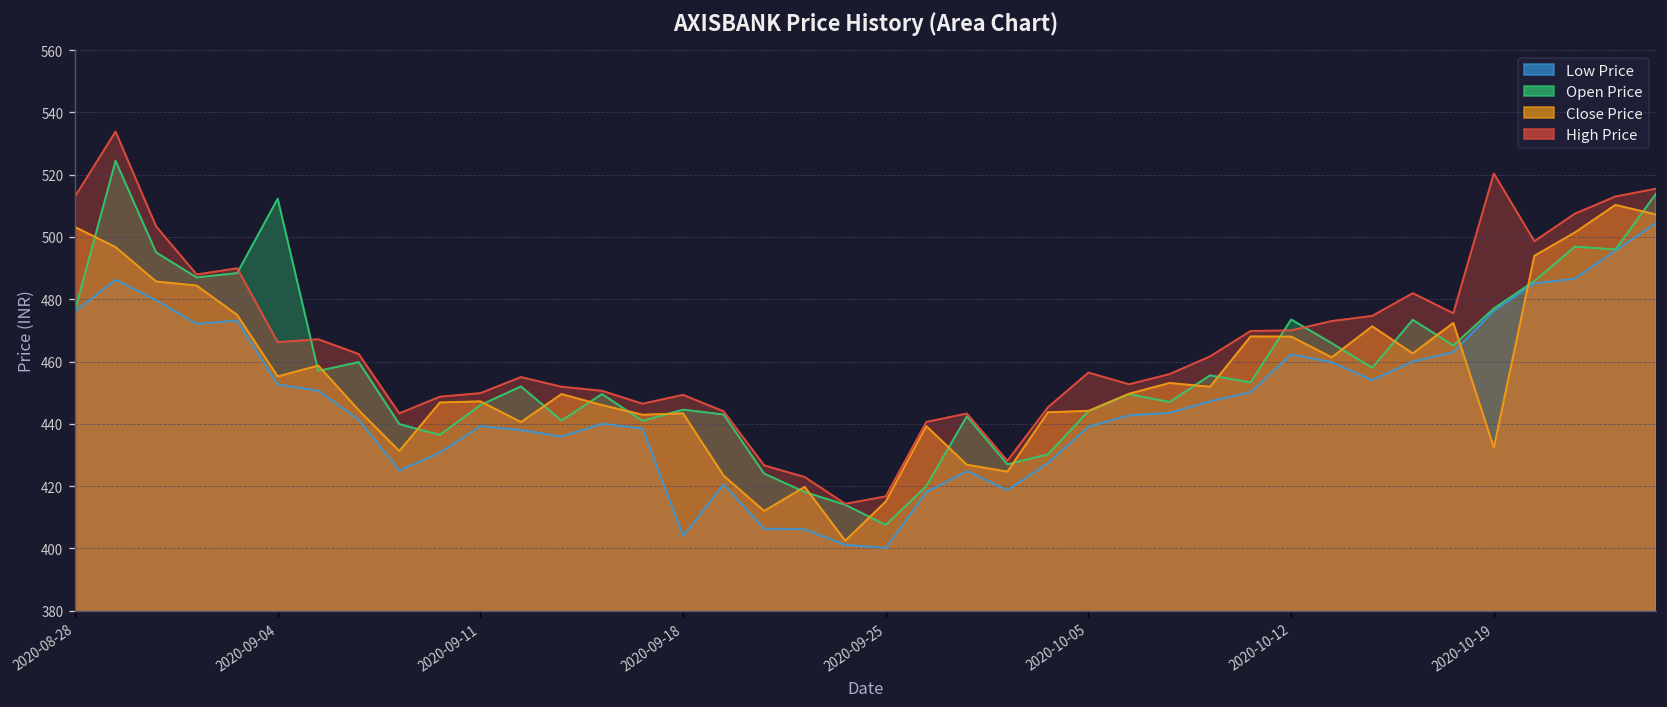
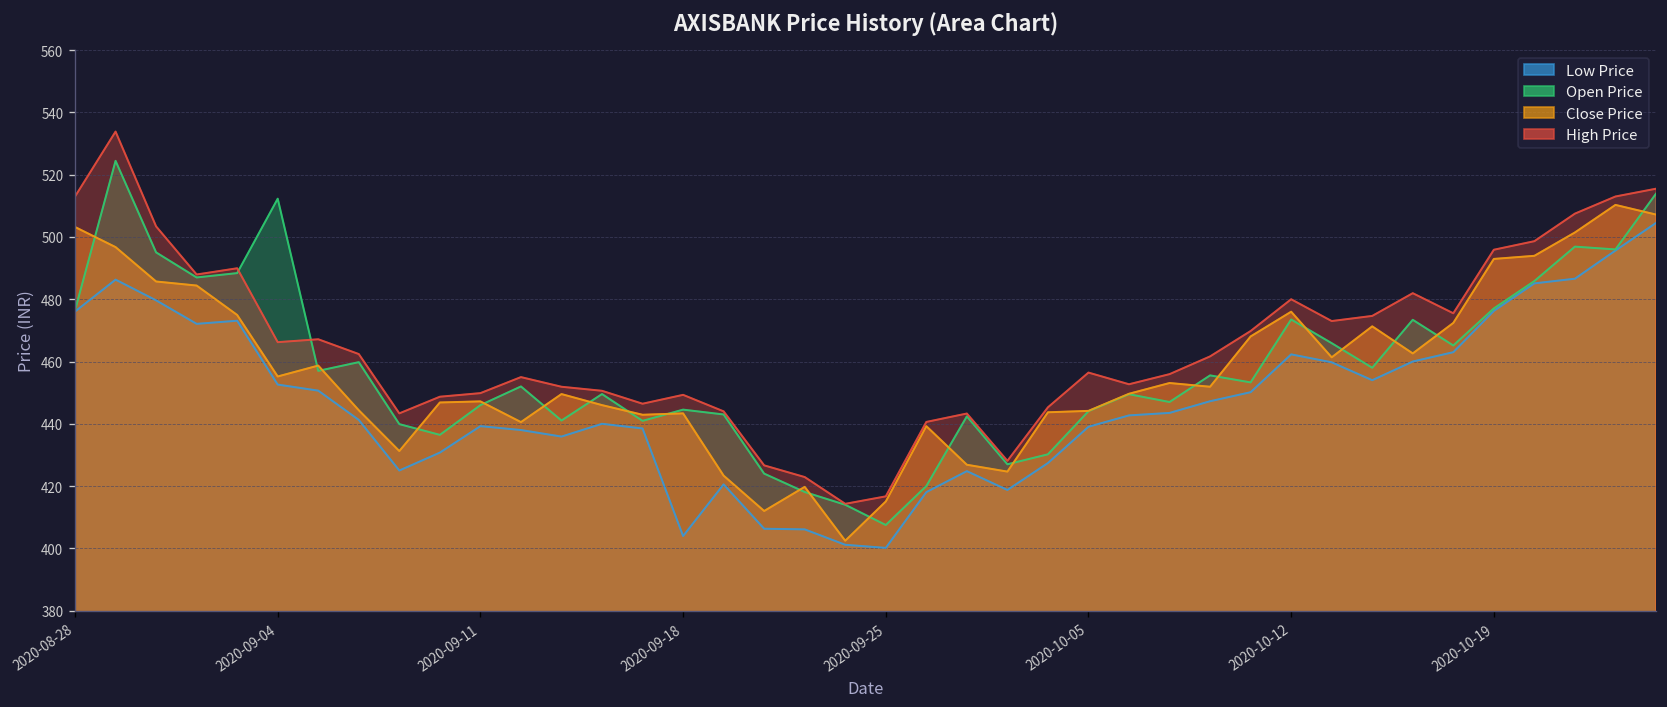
  {
    "Low Price": {
      "2020-09-04": 453,
      "2020-09-11": 439,
      "2020-09-18": 404,
      "2020-09-25": 400,
      "2020-10-05": 439,
      "2020-10-12": 462
    },
    "Open Price": {
      "2020-09-04": 512,
      "2020-09-11": 446,
      "2020-09-18": 445,
      "2020-09-25": 408,
      "2020-10-12": 474
    },
    "Close Price": {
      "2020-08-28": 503,
      "2020-09-04": 455,
      "2020-09-11": 447,
      "2020-09-18": 443,
      "2020-09-25": 415,
-     "2020-10-12": 468,
-     "2020-10-19": 432
+     "2020-10-12": 476,
+     "2020-10-19": 493
    },
    "High Price": {
      "2020-08-28": 513,
      "2020-09-04": 466,
      "2020-09-11": 450,
      "2020-09-18": 449,
      "2020-09-25": 417,
      "2020-10-05": 456,
-     "2020-10-12": 470,
-     "2020-10-19": 520
+     "2020-10-12": 480,
+     "2020-10-19": 496
    }
  }
